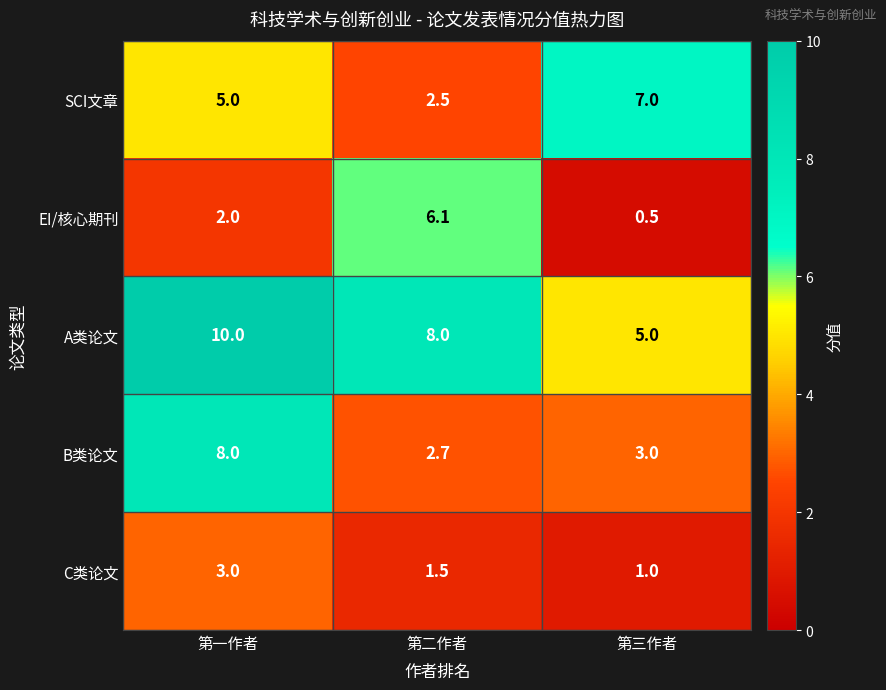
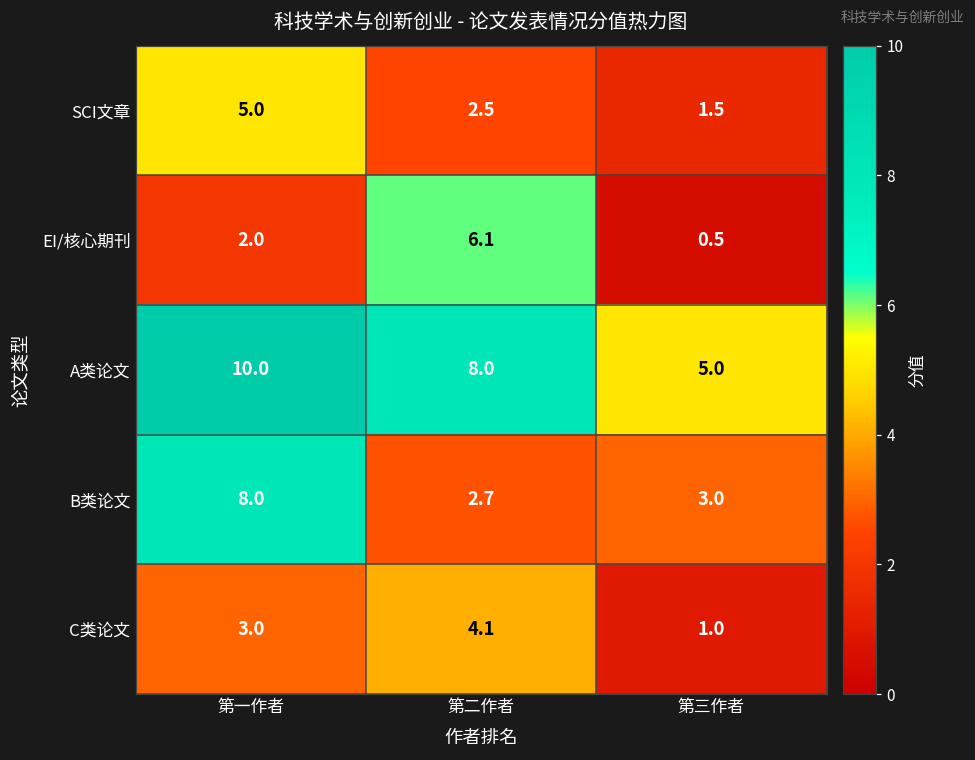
  {
    "SCI文章": {
      "第一作者": 5.0,
      "第二作者": 2.5,
-     "第三作者": 7.0
+     "第三作者": 1.5
    },
    "EI/核心期刊": {
      "第一作者": 2.0,
      "第二作者": 6.1,
      "第三作者": 0.5
    },
    "A类论文": {
      "第一作者": 10.0,
      "第二作者": 8.0,
      "第三作者": 5.0
    },
    "B类论文": {
      "第一作者": 8.0,
      "第二作者": 2.7,
      "第三作者": 3.0
    },
    "C类论文": {
      "第一作者": 3.0,
-     "第二作者": 1.5,
+     "第二作者": 4.1,
      "第三作者": 1.0
    }
  }
